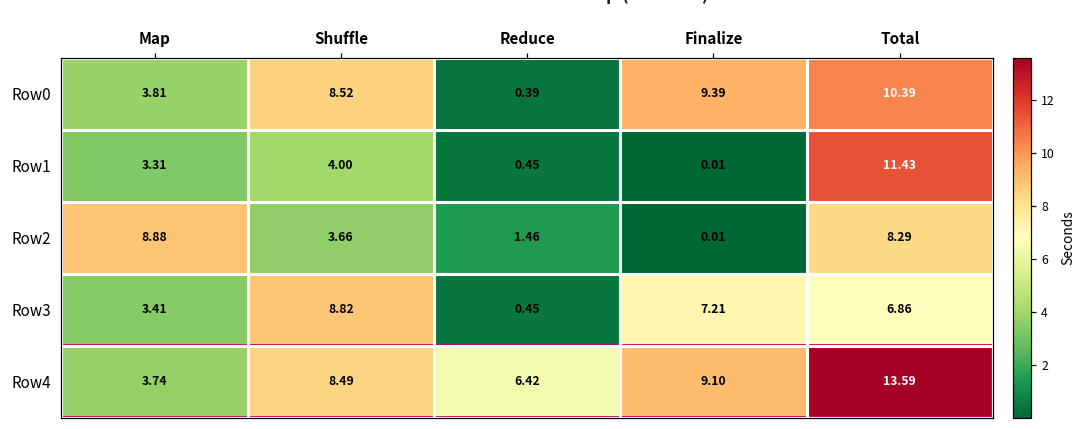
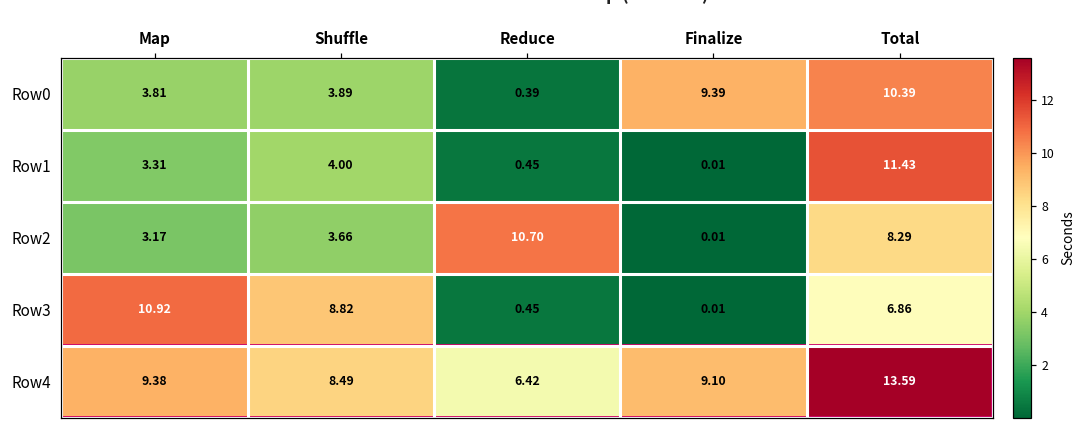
  {
    "Row0": {
      "Map": 3.81,
-     "Shuffle": 8.52,
+     "Shuffle": 3.89,
      "Reduce": 0.39,
      "Finalize": 9.39,
      "Total": 10.39
    },
    "Row1": {
      "Map": 3.31,
      "Shuffle": 4.00,
      "Reduce": 0.45,
      "Finalize": 0.01,
      "Total": 11.43
    },
    "Row2": {
-     "Map": 8.88,
+     "Map": 3.17,
      "Shuffle": 3.66,
-     "Reduce": 1.46,
+     "Reduce": 10.70,
      "Finalize": 0.01,
      "Total": 8.29
    },
    "Row3": {
-     "Map": 3.41,
+     "Map": 10.92,
      "Shuffle": 8.82,
      "Reduce": 0.45,
-     "Finalize": 7.21,
+     "Finalize": 0.01,
      "Total": 6.86
    },
    "Row4": {
-     "Map": 3.74,
+     "Map": 9.38,
      "Shuffle": 8.49,
      "Reduce": 6.42,
      "Finalize": 9.10,
      "Total": 13.59
    }
  }
